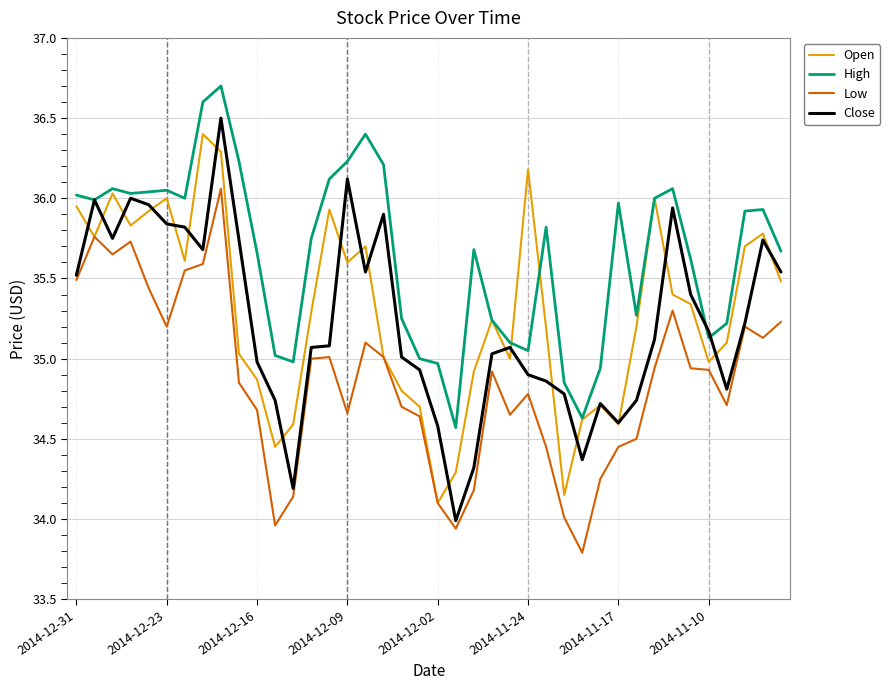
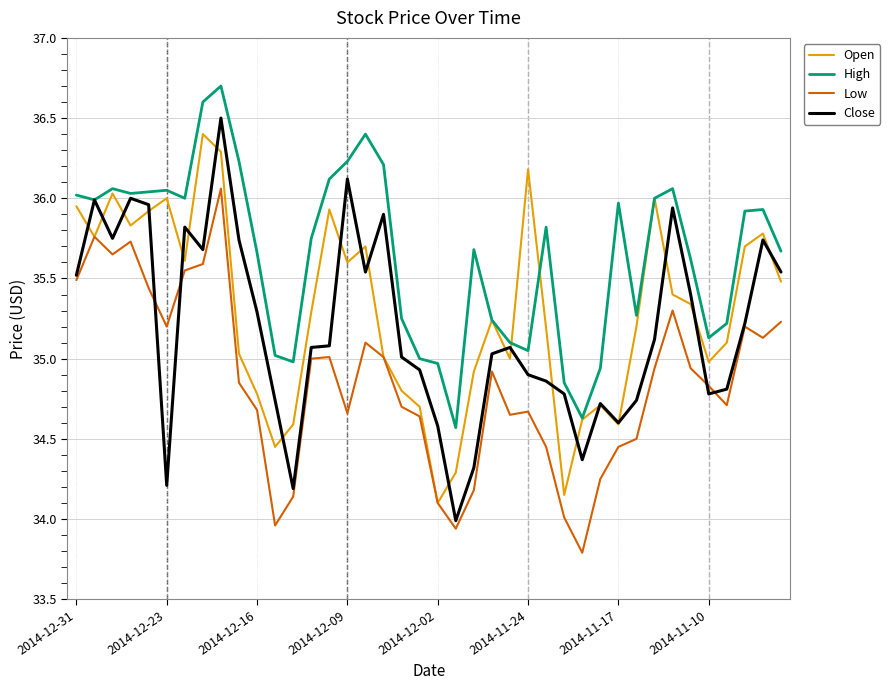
  {
    "Open": {
      "2014-12-31": 35.95,
      "2014-12-23": 36.00,
-     "2014-12-16": 34.87,
+     "2014-12-16": 34.78,
      "2014-12-09": 35.60,
      "2014-11-24": 36.18,
      "2014-11-10": 34.98
    },
    "High": {
      "2014-12-31": 36.02,
      "2014-12-23": 36.05,
      "2014-12-16": 35.66,
      "2014-12-09": 36.23,
      "2014-12-02": 34.97,
      "2014-11-24": 35.05,
      "2014-11-17": 35.97,
      "2014-11-10": 35.13
    },
    "Low": {
      "2014-12-31": 35.49,
      "2014-12-23": 35.20,
      "2014-12-16": 34.68,
      "2014-12-09": 34.66,
-     "2014-11-24": 34.78,
+     "2014-11-24": 34.67,
      "2014-11-17": 34.45,
-     "2014-11-10": 34.93
+     "2014-11-10": 34.83
    },
    "Close": {
      "2014-12-31": 35.52,
-     "2014-12-23": 35.84,
-     "2014-12-16": 34.98,
+     "2014-12-23": 34.21,
+     "2014-12-16": 35.29,
      "2014-12-09": 36.12,
      "2014-12-02": 34.58,
      "2014-11-24": 34.90,
-     "2014-11-10": 35.17
+     "2014-11-10": 34.78
    }
  }
